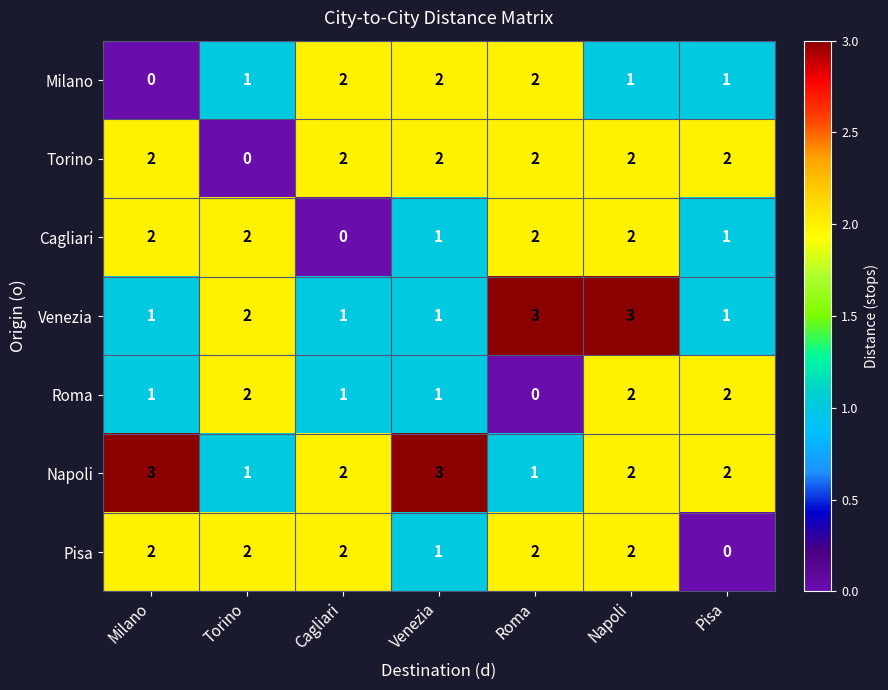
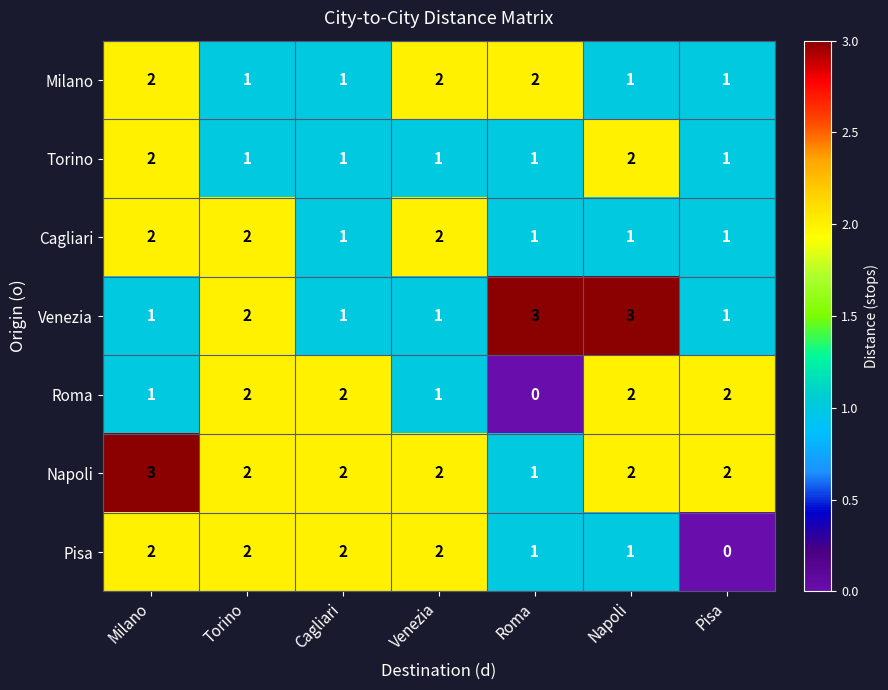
  {
    "Milano": {
-     "Milano": 0,
+     "Milano": 2,
      "Torino": 1,
-     "Cagliari": 2,
+     "Cagliari": 1,
      "Venezia": 2,
      "Roma": 2,
      "Napoli": 1,
      "Pisa": 1
    },
    "Torino": {
      "Milano": 2,
-     "Torino": 0,
-     "Cagliari": 2,
-     "Venezia": 2,
-     "Roma": 2,
+     "Torino": 1,
+     "Cagliari": 1,
+     "Venezia": 1,
+     "Roma": 1,
      "Napoli": 2,
-     "Pisa": 2
+     "Pisa": 1
    },
    "Cagliari": {
      "Milano": 2,
      "Torino": 2,
-     "Cagliari": 0,
-     "Venezia": 1,
-     "Roma": 2,
-     "Napoli": 2,
+     "Cagliari": 1,
+     "Venezia": 2,
+     "Roma": 1,
+     "Napoli": 1,
      "Pisa": 1
    },
    "Venezia": {
      "Milano": 1,
      "Torino": 2,
      "Cagliari": 1,
      "Venezia": 1,
      "Roma": 3,
      "Napoli": 3,
      "Pisa": 1
    },
    "Roma": {
      "Milano": 1,
      "Torino": 2,
-     "Cagliari": 1,
+     "Cagliari": 2,
      "Venezia": 1,
      "Roma": 0,
      "Napoli": 2,
      "Pisa": 2
    },
    "Napoli": {
      "Milano": 3,
-     "Torino": 1,
+     "Torino": 2,
      "Cagliari": 2,
-     "Venezia": 3,
+     "Venezia": 2,
      "Roma": 1,
      "Napoli": 2,
      "Pisa": 2
    },
    "Pisa": {
      "Milano": 2,
      "Torino": 2,
      "Cagliari": 2,
-     "Venezia": 1,
-     "Roma": 2,
-     "Napoli": 2,
+     "Venezia": 2,
+     "Roma": 1,
+     "Napoli": 1,
      "Pisa": 0
    }
  }
